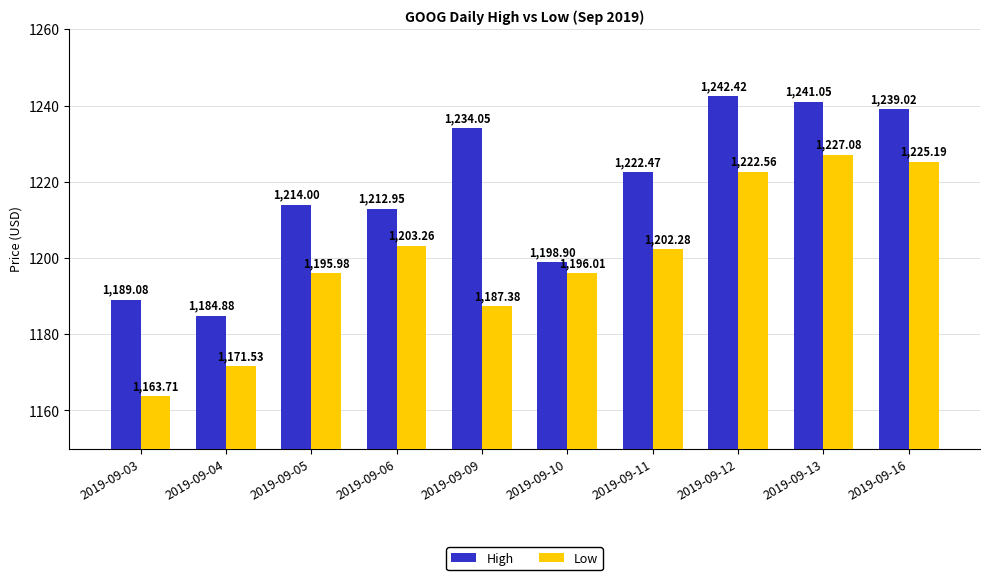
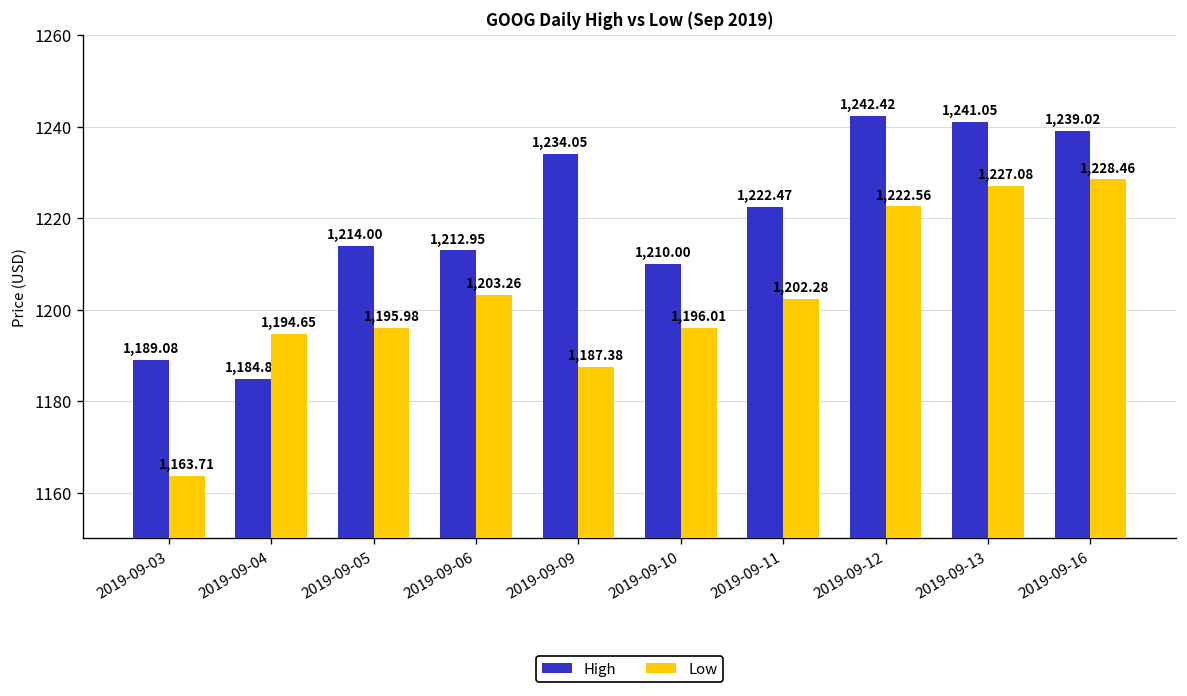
  {
    "High": {
      "2019-09-03": "1,189.08",
      "2019-09-04": "1,184.88",
      "2019-09-05": "1,214.00",
      "2019-09-06": "1,212.95",
      "2019-09-09": "1,234.05",
-     "2019-09-10": "1,198.90",
+     "2019-09-10": "1,210.00",
      "2019-09-11": "1,222.47",
      "2019-09-12": "1,242.42",
      "2019-09-13": "1,241.05",
      "2019-09-16": "1,239.02"
    },
    "Low": {
      "2019-09-03": "1,163.71",
-     "2019-09-04": "1,171.53",
+     "2019-09-04": "1,194.65",
      "2019-09-05": "1,195.98",
      "2019-09-06": "1,203.26",
      "2019-09-09": "1,187.38",
      "2019-09-10": "1,196.01",
      "2019-09-11": "1,202.28",
      "2019-09-12": "1,222.56",
      "2019-09-13": "1,227.08",
-     "2019-09-16": "1,225.19"
+     "2019-09-16": "1,228.46"
    }
  }
